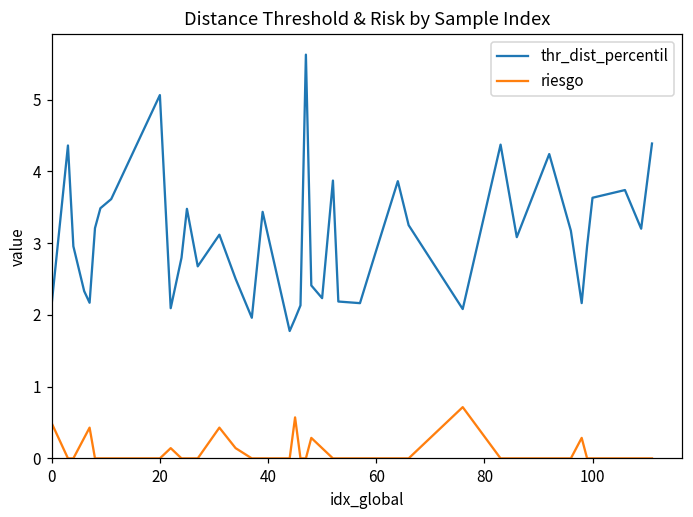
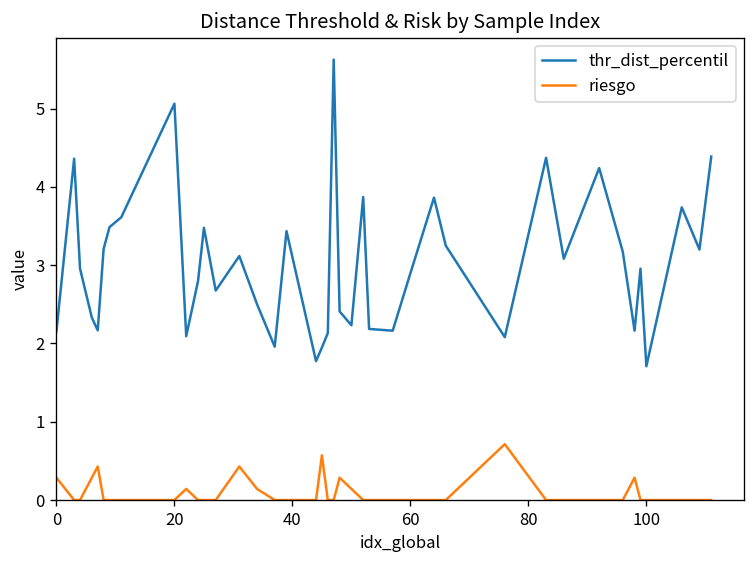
  {
    "thr_dist_percentil": {
      "0": 2.2,
      "20": 5.1,
      "60": 2.9,
-     "100": 3.6
+     "100": 1.7
    },
    "riesgo": {
-     "0": 0.5,
+     "0": 0.3,
      "20": 0.0,
      "60": 0.0,
      "100": 0.0
    }
  }
